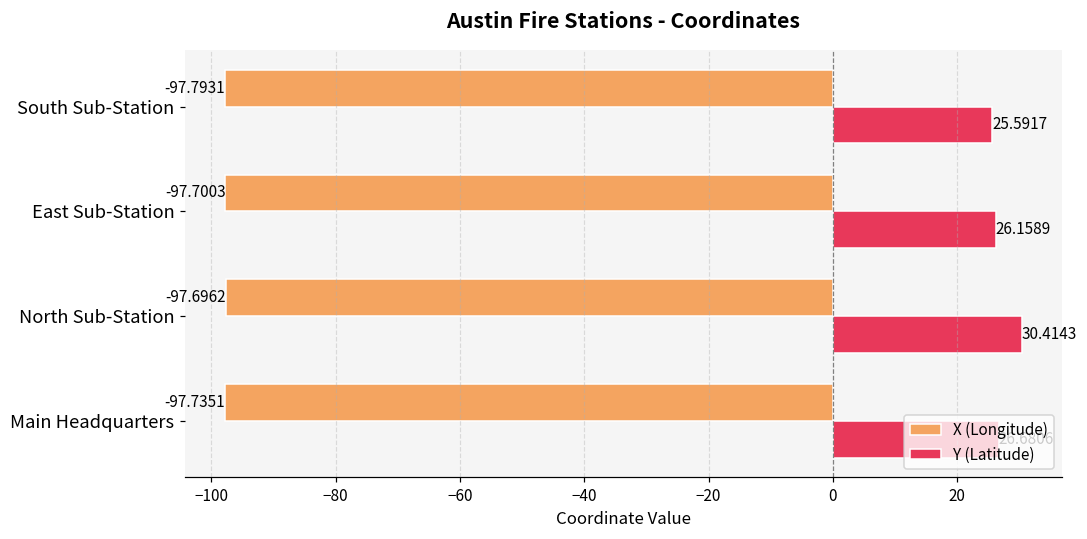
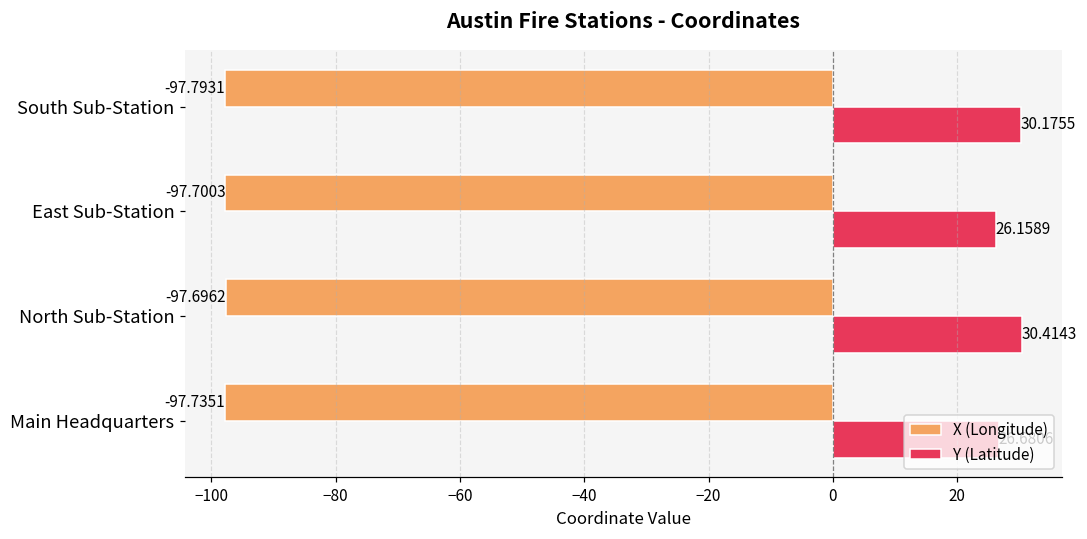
  {
    "X (Longitude)": {
      "South Sub-Station": -97.7931,
      "East Sub-Station": -97.7003,
      "North Sub-Station": -97.6962,
      "Main Headquarters": -97.7351
    },
    "Y (Latitude)": {
-     "South Sub-Station": 25.5917,
+     "South Sub-Station": 30.1755,
      "East Sub-Station": 26.1589,
      "North Sub-Station": 30.4143
    }
  }
